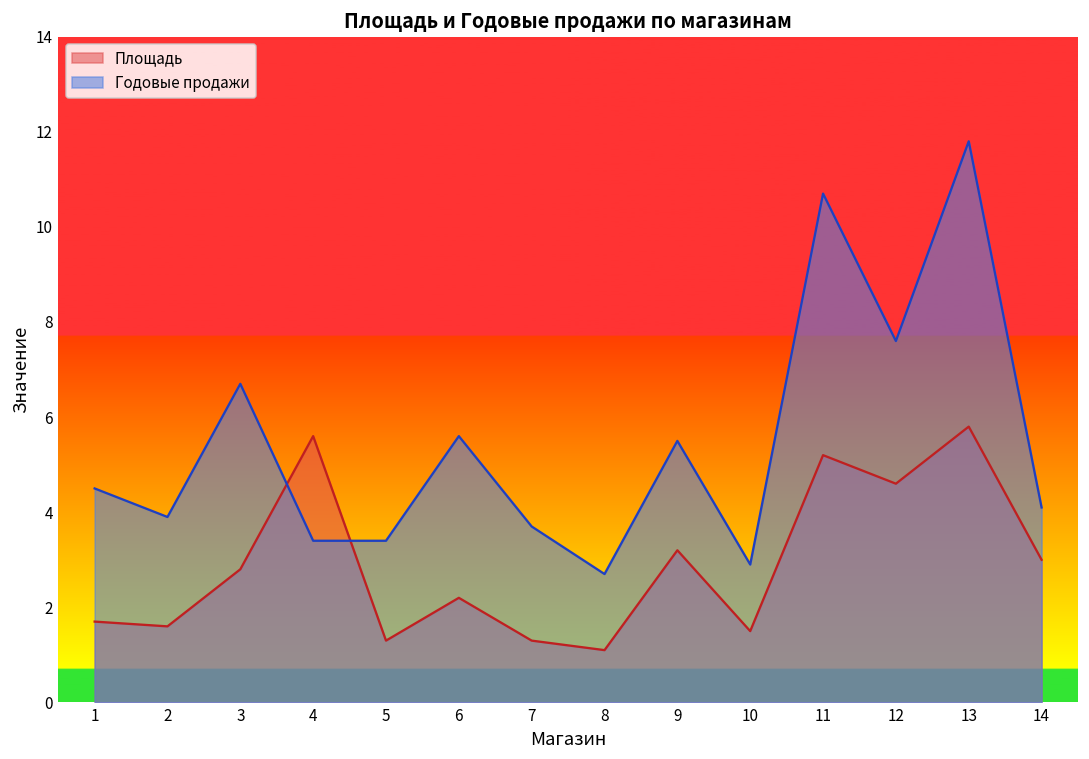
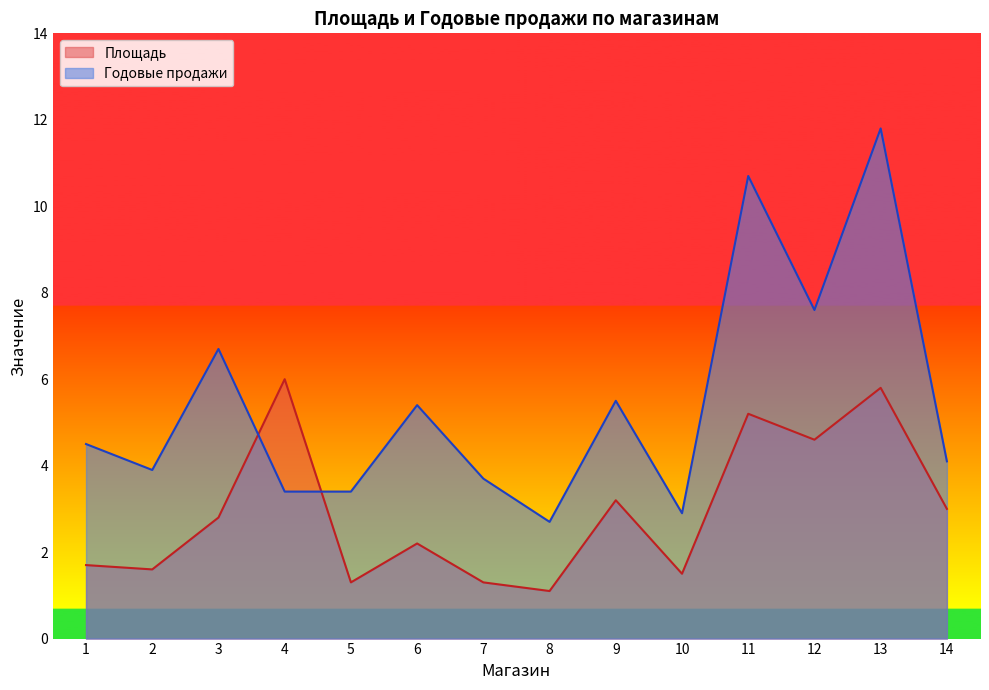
  {
    "Площадь": {
      "1": 1.7,
      "2": 1.6,
      "3": 2.8,
-     "4": 5.6,
+     "4": 6.0,
      "5": 1.3,
      "6": 2.2,
      "7": 1.3,
      "8": 1.1,
      "9": 3.2,
      "10": 1.5,
      "11": 5.2,
      "12": 4.6,
      "13": 5.8,
      "14": 3.0
    },
    "Годовые продажи": {
      "1": 4.5,
      "2": 3.9,
      "3": 6.7,
      "4": 3.4,
      "5": 3.4,
-     "6": 5.6,
+     "6": 5.4,
      "7": 3.7,
      "8": 2.7,
      "9": 5.5,
      "10": 2.9,
      "11": 10.7,
      "12": 7.6,
      "13": 11.8,
      "14": 4.1
    }
  }
